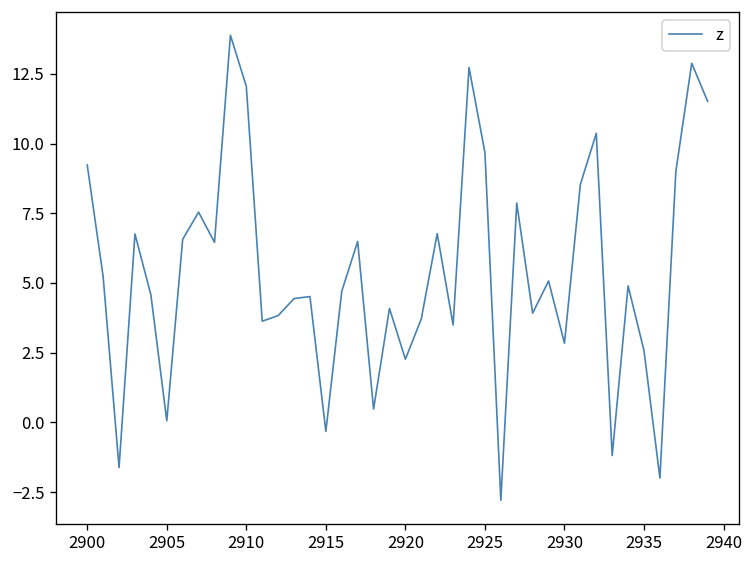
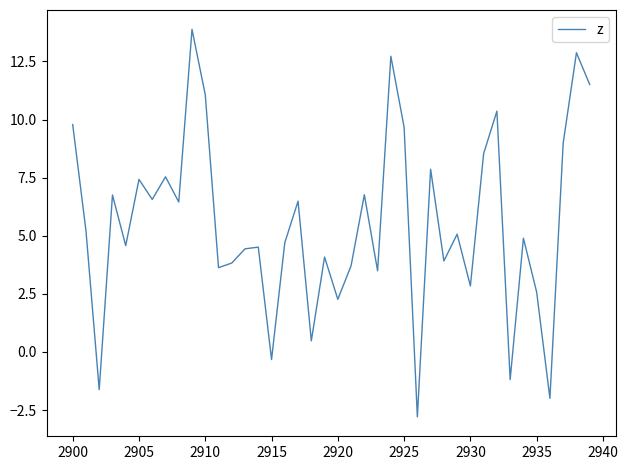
  {
-   "2900": 9.2,
-   "2905": 0.1,
-   "2910": 12.0,
+   "2900": 9.8,
+   "2905": 7.4,
+   "2910": 11.1,
    "2915": -0.3,
    "2920": 2.3,
    "2925": 9.7,
    "2930": 2.8,
    "2935": 2.6
  }
